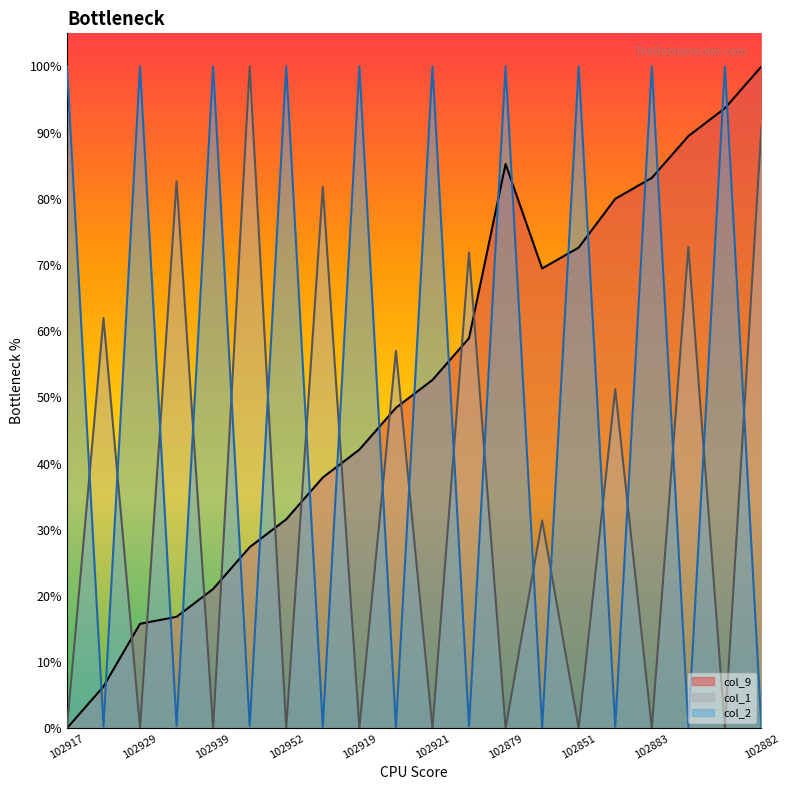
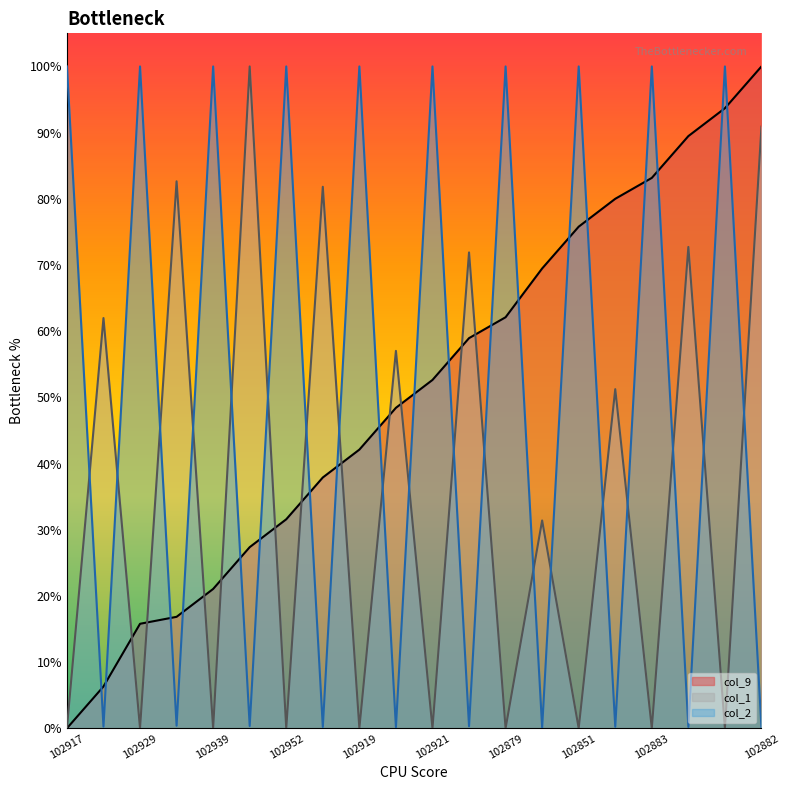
  {
    "col_9": {
      "102929": "16%",
      "102939": "21%",
      "102952": "32%",
      "102919": "42%",
      "102921": "53%",
-     "102879": "85%",
-     "102851": "73%",
+     "102879": "62%",
+     "102851": "76%",
      "102883": "83%",
      "102882": "100%"
    },
    "col_1": {
      "102929": "0%",
      "102939": "0%",
      "102952": "0%",
      "102919": "0%",
      "102921": "0%",
      "102879": "0%",
      "102851": "0%",
      "102883": "0%",
      "102882": "91%"
    },
    "col_2": {
      "102917": "100%",
      "102929": "100%",
      "102939": "100%",
      "102952": "100%",
      "102919": "100%",
      "102921": "100%",
      "102879": "100%",
      "102851": "100%",
      "102883": "100%",
      "102882": "0%"
    }
  }
